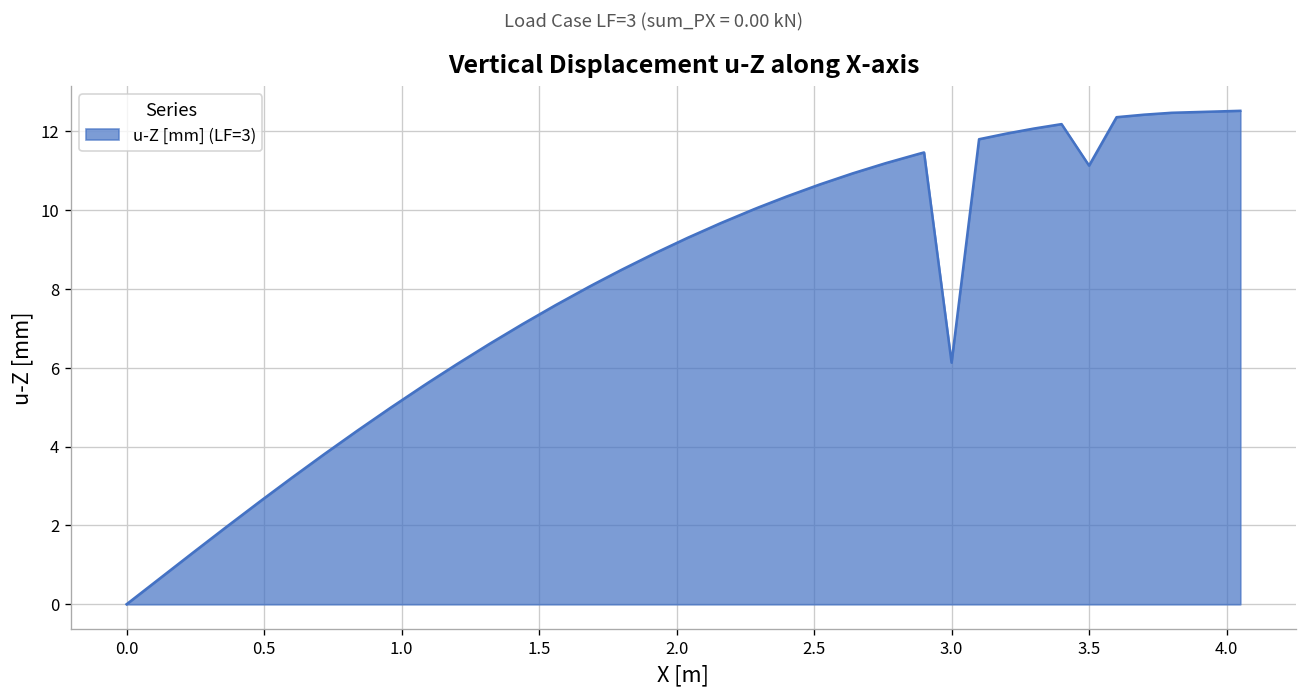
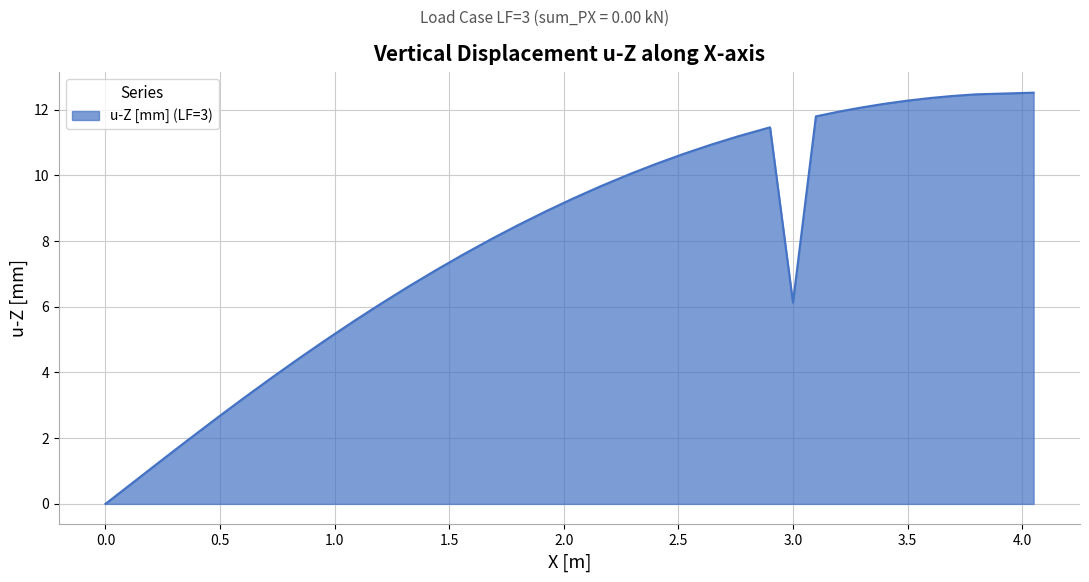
  {
    "0.0": 0.0,
    "0.5": 2.7,
    "3.0": 6.1,
-   "3.5": 11.1
+   "3.5": 12.3
  }
